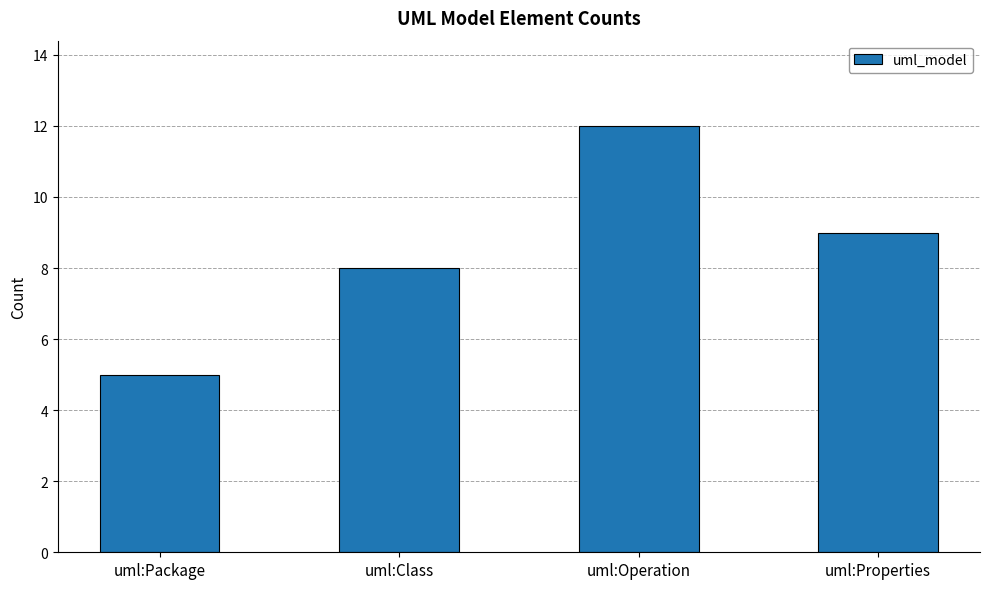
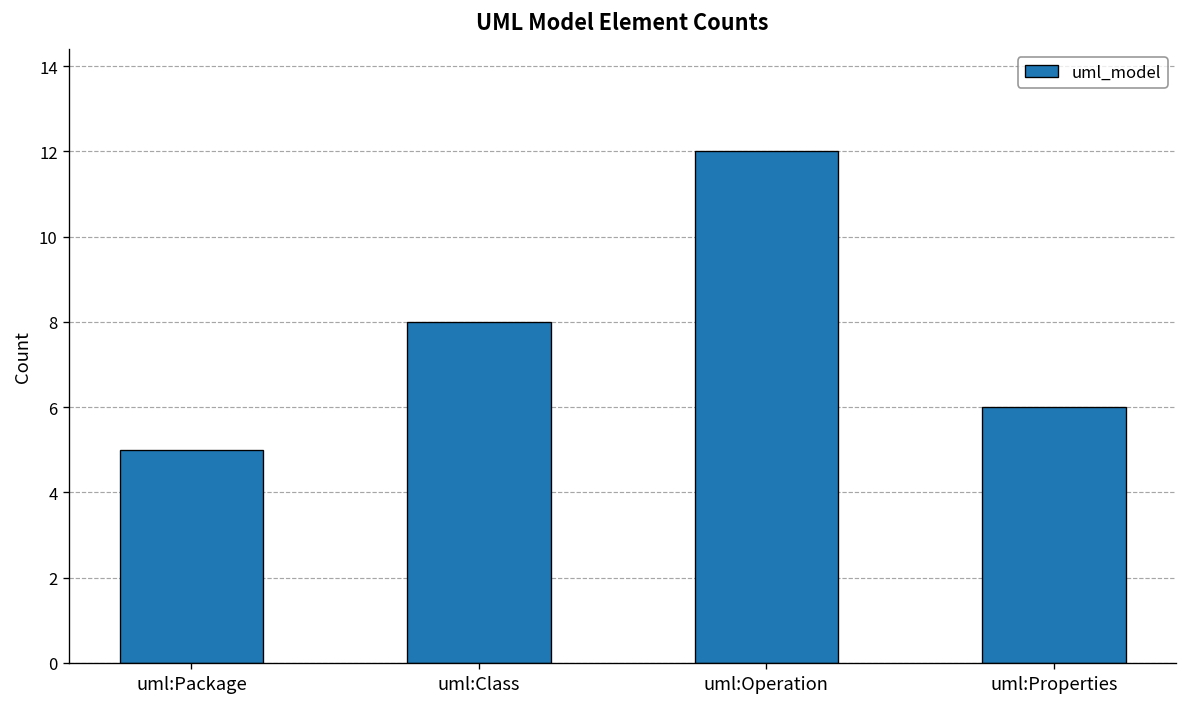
  {
    "uml:Package": 5,
    "uml:Class": 8,
    "uml:Operation": 12,
-   "uml:Properties": 9
+   "uml:Properties": 6
  }
